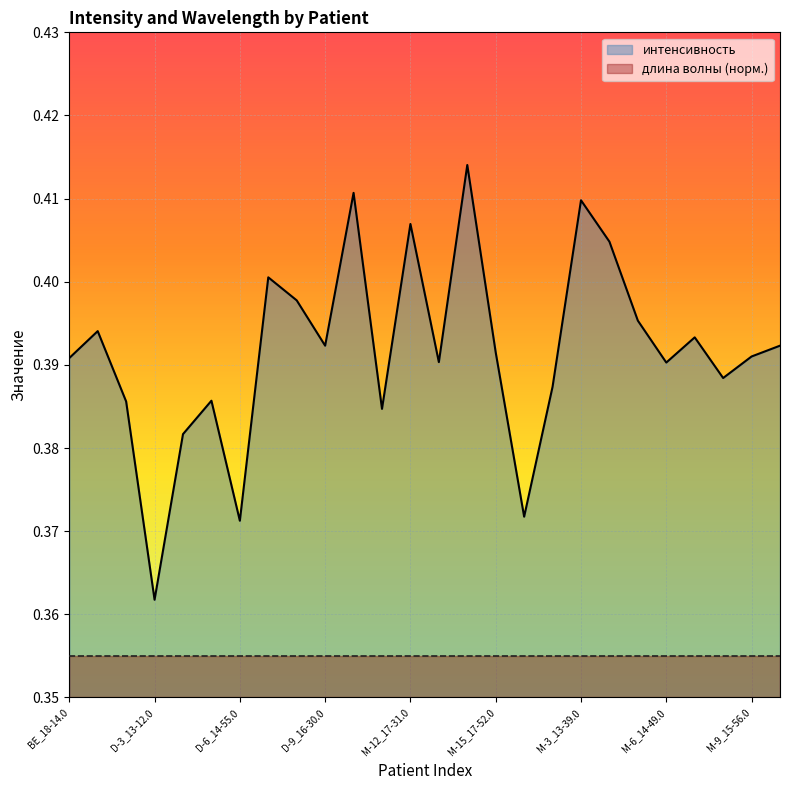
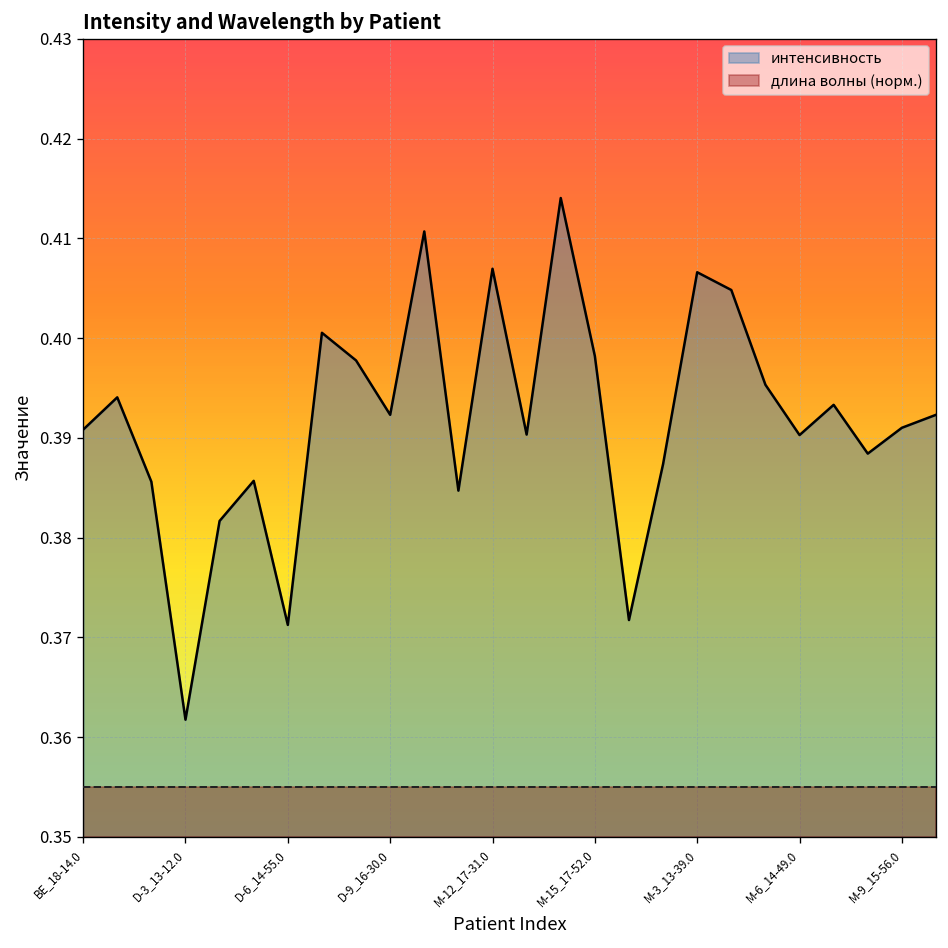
  {
    "интенсивность": {
      "BE_18-14.0": 0.391,
      "D-3_13-12.0": 0.362,
      "D-6_14-55.0": 0.371,
      "D-9_16-30.0": 0.392,
      "M-12_17-31.0": 0.407,
-     "M-15_17-52.0": 0.392,
-     "M-3_13-39.0": 0.410,
+     "M-15_17-52.0": 0.398,
+     "M-3_13-39.0": 0.407,
      "M-6_14-49.0": 0.390,
      "M-9_15-56.0": 0.391
    },
    "длина волны (норм.)": {
      "BE_18-14.0": 0.355,
      "D-3_13-12.0": 0.355,
      "D-6_14-55.0": 0.355,
      "D-9_16-30.0": 0.355,
      "M-12_17-31.0": 0.355,
      "M-15_17-52.0": 0.355,
      "M-3_13-39.0": 0.355,
      "M-6_14-49.0": 0.355,
      "M-9_15-56.0": 0.355
    }
  }
